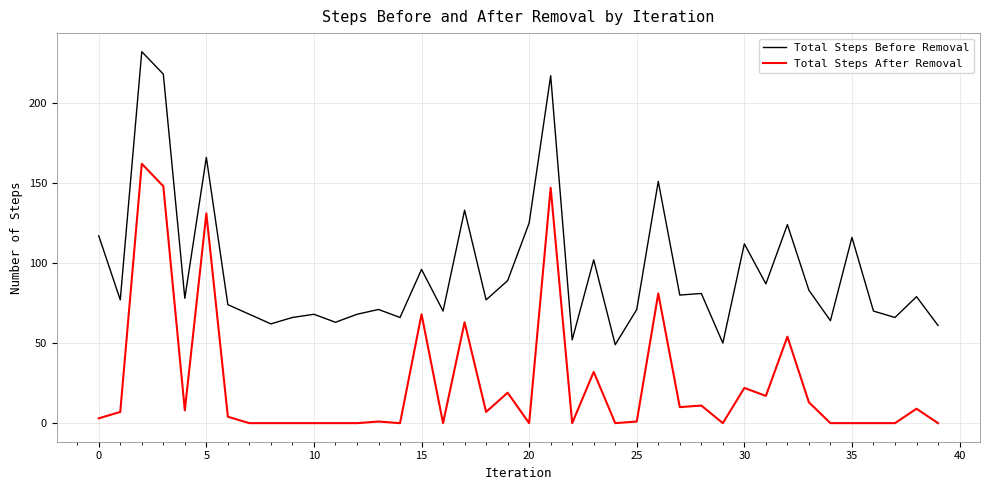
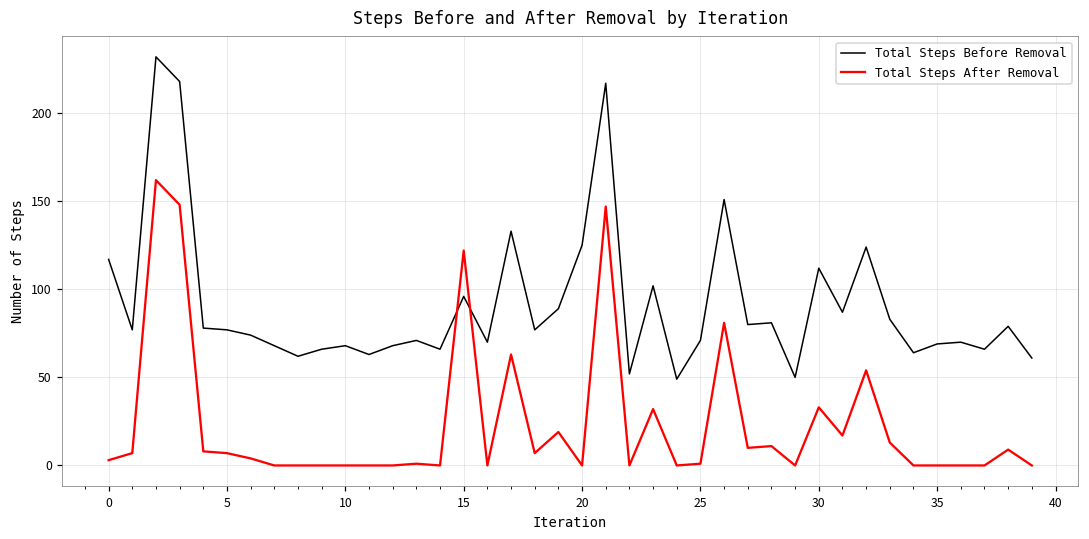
  {
    "Total Steps Before Removal": {
      "0": 117,
-     "5": 166,
+     "5": 77,
      "10": 68,
      "15": 96,
      "20": 125,
      "25": 71,
      "30": 112,
-     "35": 116
+     "35": 69
    },
    "Total Steps After Removal": {
      "0": 3,
-     "5": 131,
+     "5": 7,
      "10": 0,
-     "15": 68,
+     "15": 122,
      "20": 0,
      "25": 1,
-     "30": 22,
+     "30": 33,
      "35": 0
    }
  }
